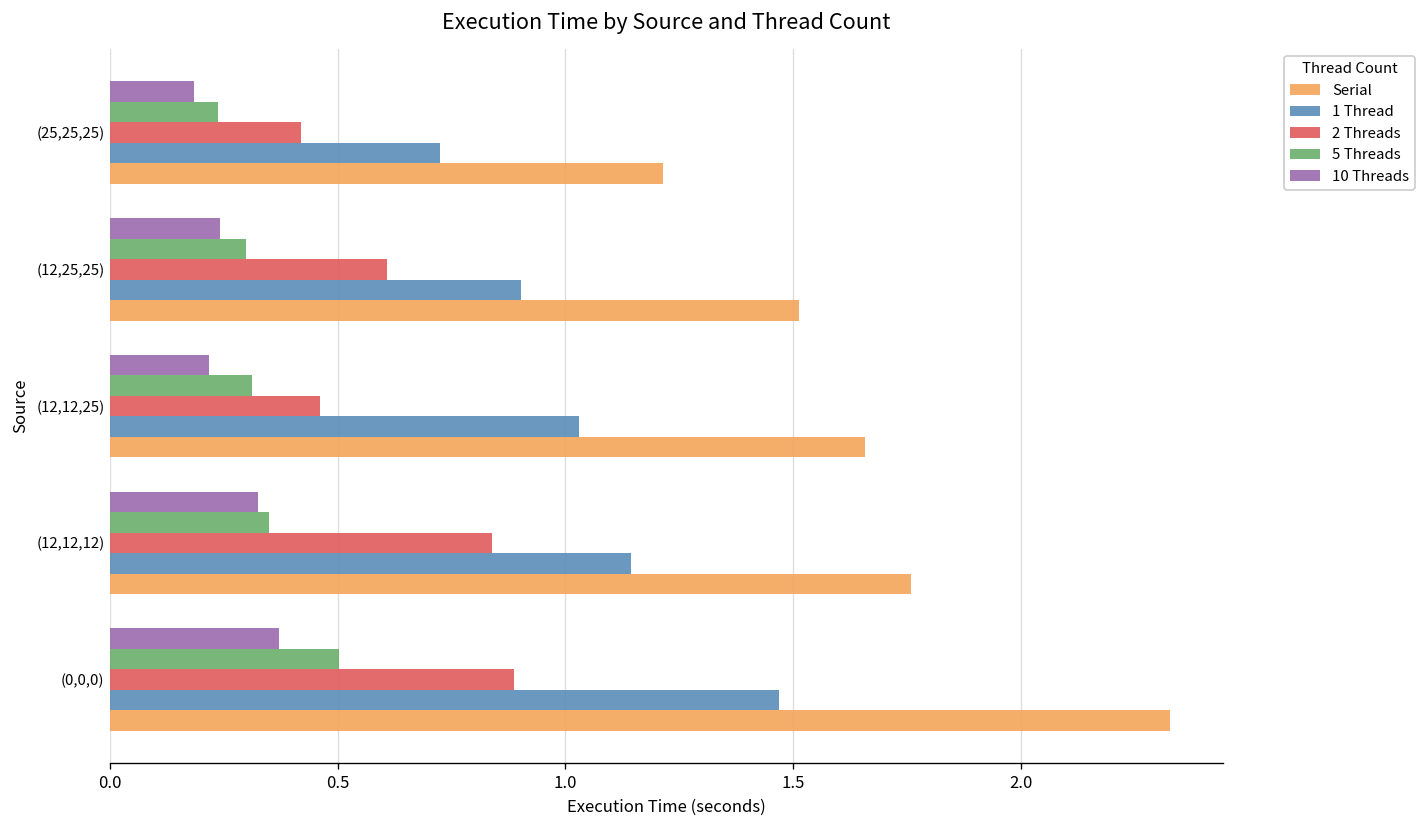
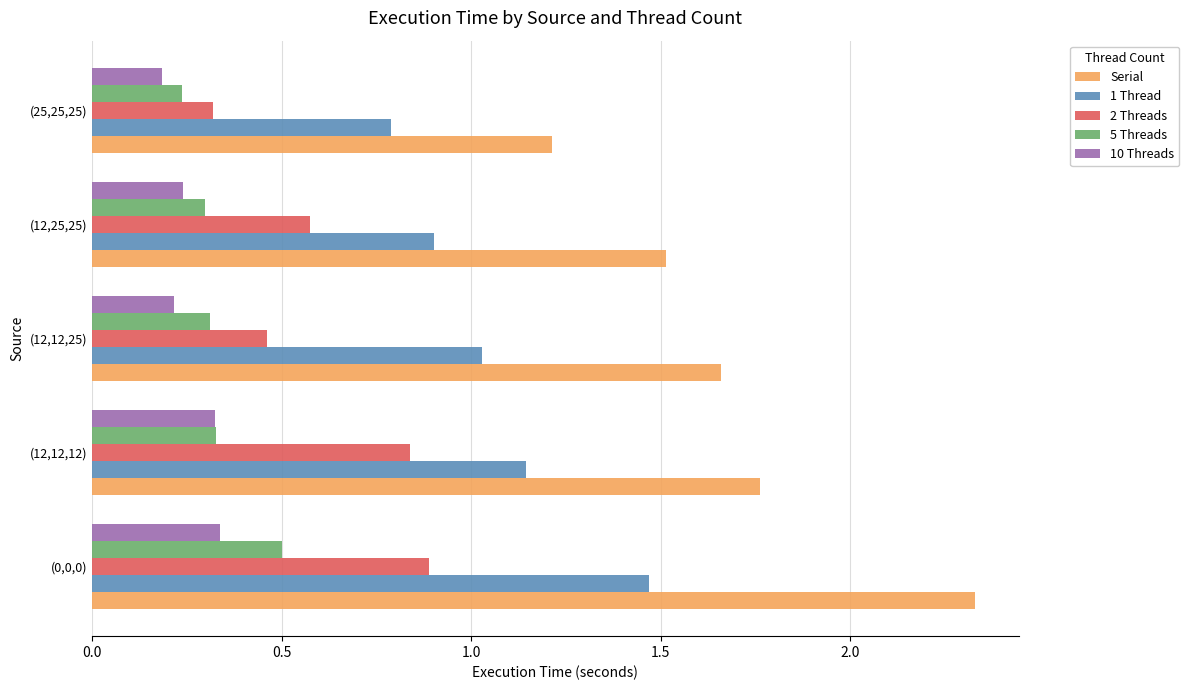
  {
    "Serial": {
      "(25,25,25)": 1.21,
      "(12,25,25)": 1.51,
      "(12,12,25)": 1.66,
      "(12,12,12)": 1.76,
      "(0,0,0)": 2.33
    },
    "1 Thread": {
-     "(25,25,25)": 0.73,
+     "(25,25,25)": 0.79,
      "(12,25,25)": 0.90,
      "(12,12,25)": 1.03,
      "(12,12,12)": 1.15,
      "(0,0,0)": 1.47
    },
    "2 Threads": {
-     "(25,25,25)": 0.42,
-     "(12,25,25)": 0.61,
+     "(25,25,25)": 0.32,
+     "(12,25,25)": 0.58,
      "(12,12,25)": 0.46,
      "(12,12,12)": 0.84,
      "(0,0,0)": 0.89
    },
    "5 Threads": {
      "(25,25,25)": 0.24,
      "(12,25,25)": 0.30,
      "(12,12,25)": 0.31,
-     "(12,12,12)": 0.35,
+     "(12,12,12)": 0.33,
      "(0,0,0)": 0.50
    },
    "10 Threads": {
      "(25,25,25)": 0.18,
      "(12,25,25)": 0.24,
      "(12,12,25)": 0.22,
      "(12,12,12)": 0.32,
-     "(0,0,0)": 0.37
+     "(0,0,0)": 0.34
    }
  }
